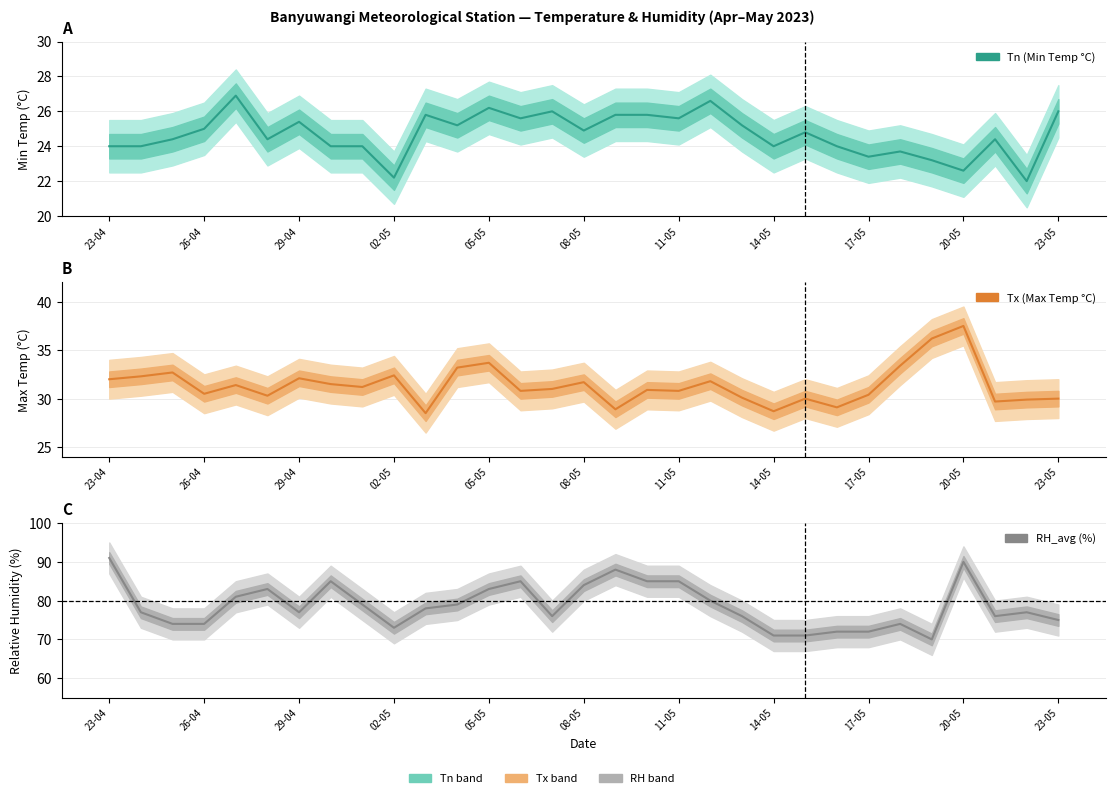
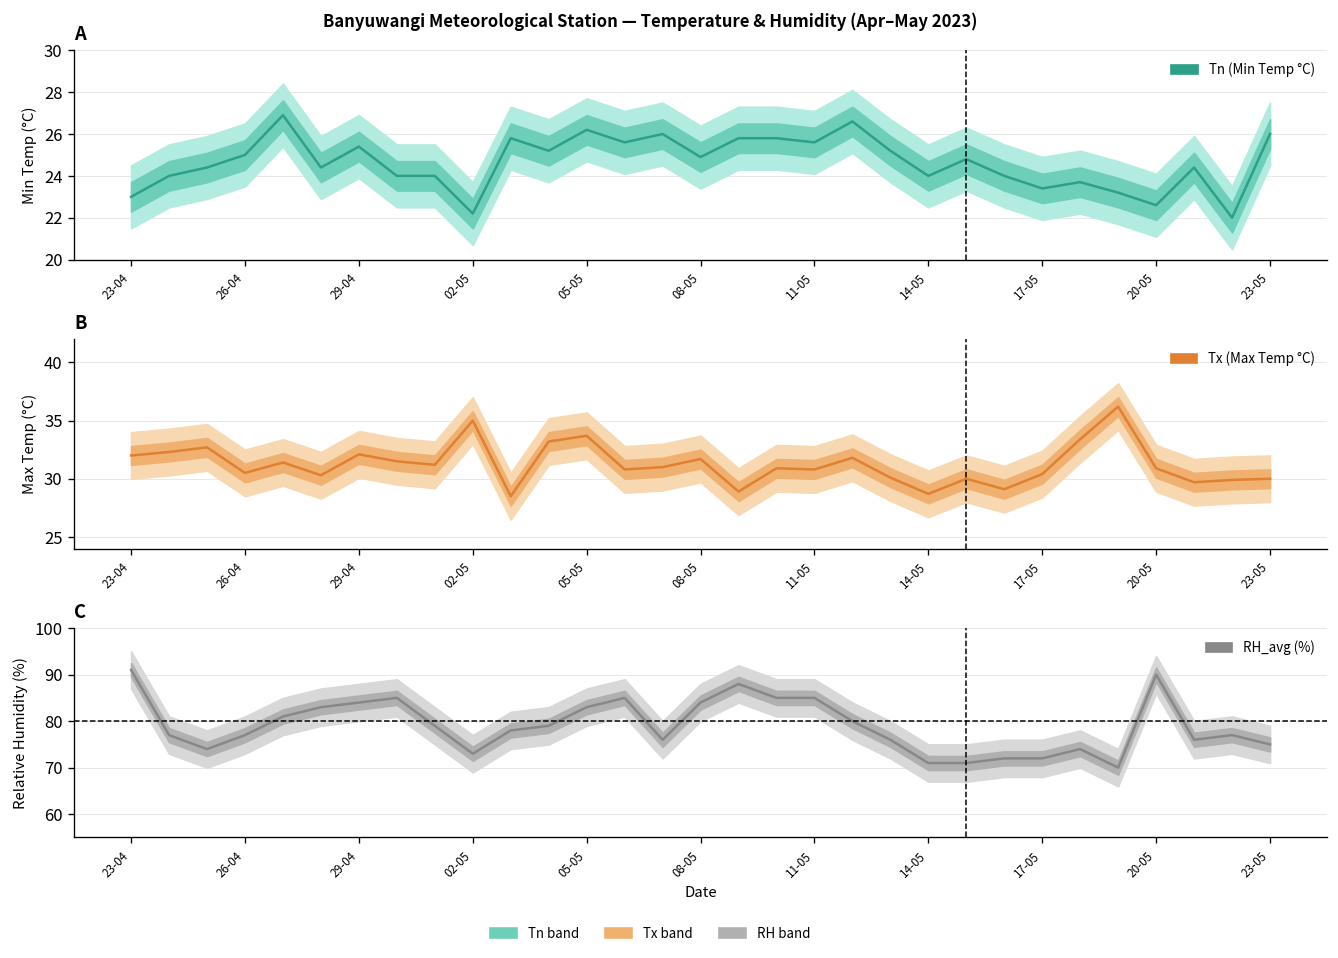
  {
    "A": {
      "Tn (Min Temp °C)": {
-       "23-04": 24,
+       "23-04": 23,
        "26-04": 25,
        "29-04": 25.4,
        "02-05": 22.2,
        "05-05": 26.2,
        "08-05": 25,
        "11-05": 25.6,
        "14-05": 24,
        "17-05": 23.4,
        "20-05": 22.6,
        "23-05": 26
      }
    },
    "B": {
      "Tx (Max Temp °C)": {
        "23-04": 32,
        "26-04": 31,
        "29-04": 32,
-       "02-05": 32,
+       "02-05": 35,
        "05-05": 34,
        "08-05": 32,
        "11-05": 31,
        "14-05": 29,
        "17-05": 30,
-       "20-05": 38,
+       "20-05": 31,
        "23-05": 30
      }
    },
    "C": {
      "RH_avg (%)": {
        "23-04": 91,
-       "26-04": 74,
-       "29-04": 77,
+       "26-04": 77,
+       "29-04": 84,
        "02-05": 73,
        "05-05": 83,
        "08-05": 84,
        "11-05": 85,
        "14-05": 71,
        "17-05": 72,
        "20-05": 90,
        "23-05": 75
      }
    }
  }
